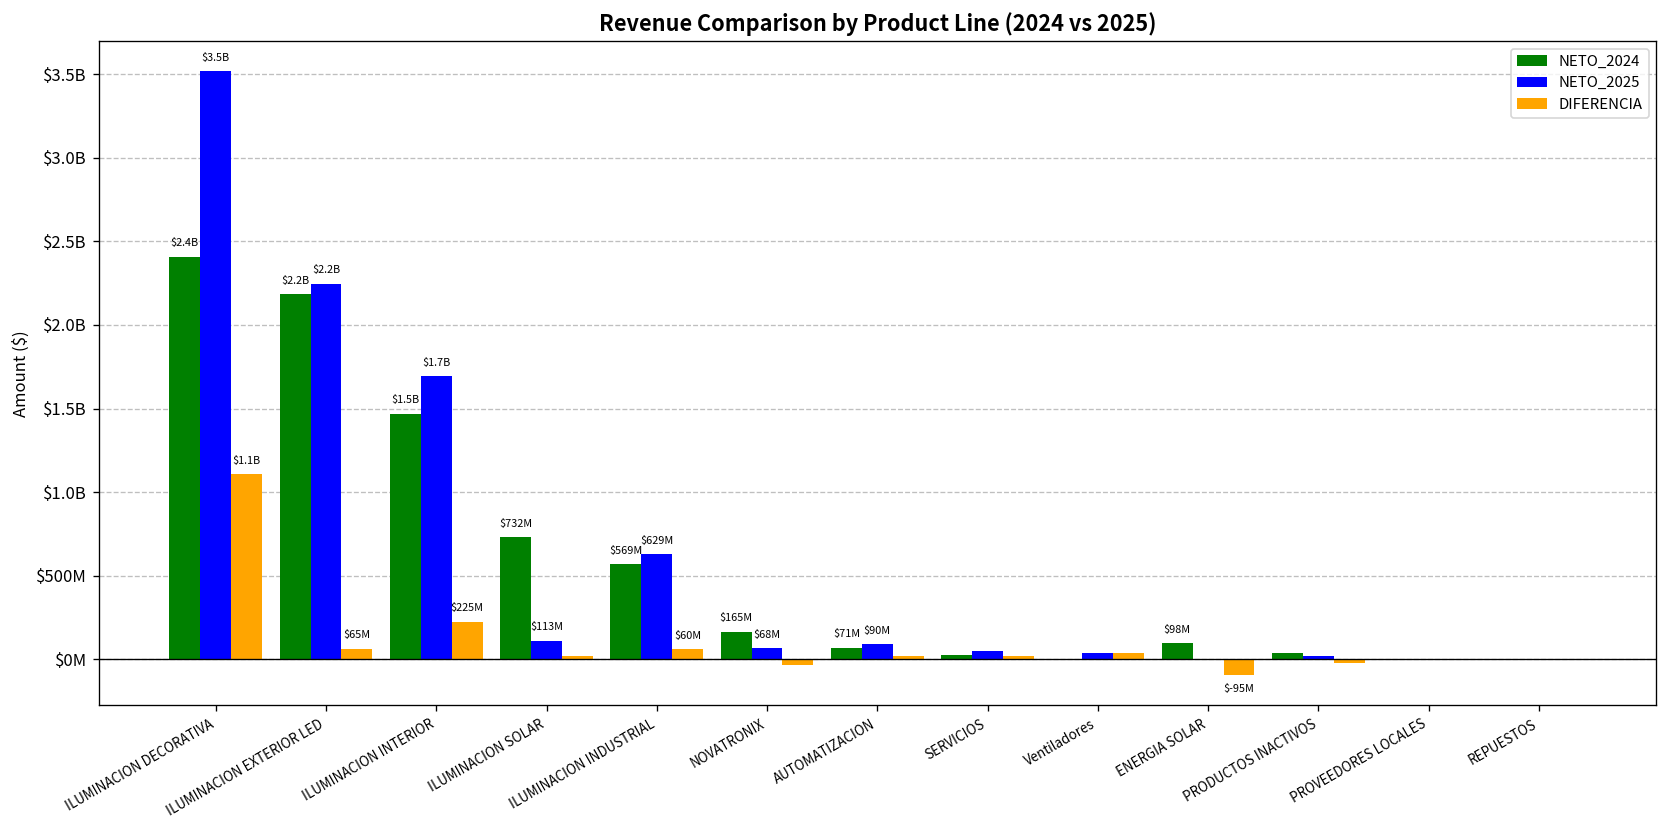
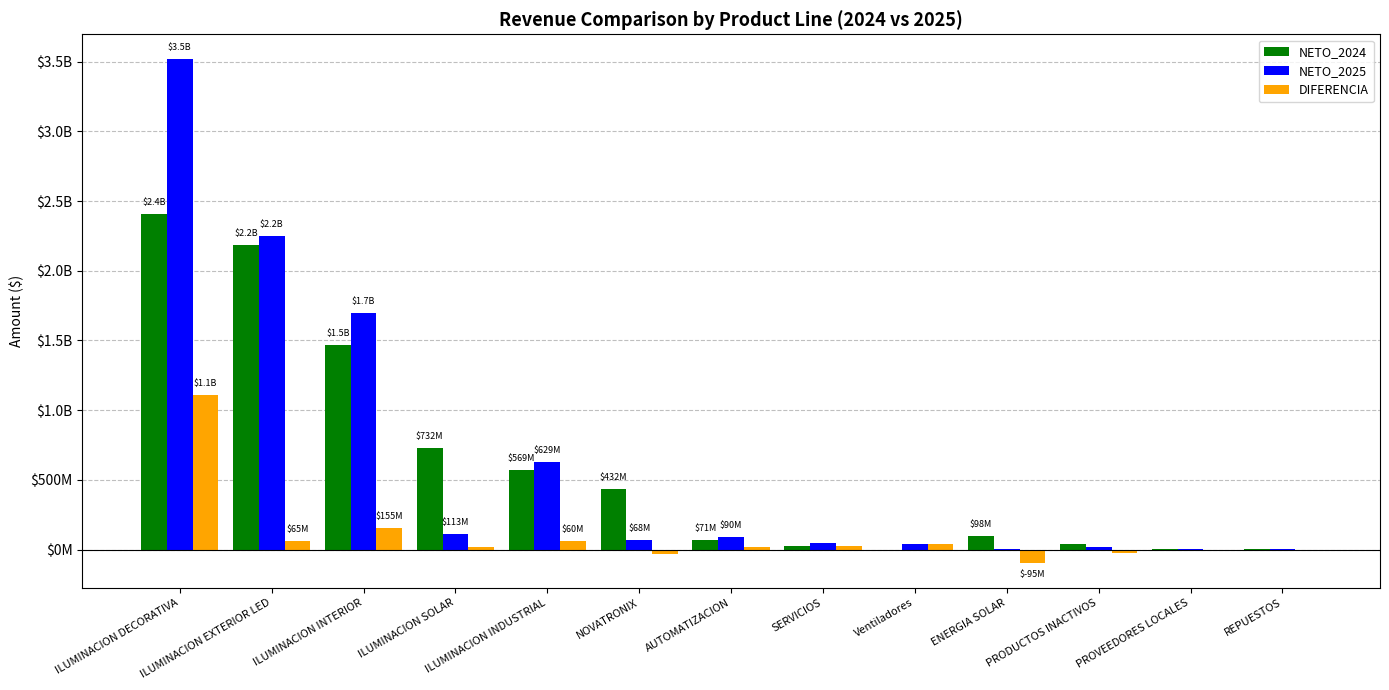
  {
    "NETO_2024": {
      "ILUMINACION DECORATIVA": "$2.4B",
      "ILUMINACION EXTERIOR LED": "$2.2B",
      "ILUMINACION INTERIOR": "$1.5B",
      "ILUMINACION SOLAR": "$732M",
      "ILUMINACION INDUSTRIAL": "$569M",
-     "NOVATRONIX": "$165M",
+     "NOVATRONIX": "$432M",
      "AUTOMATIZACION": "$71M",
      "ENERGIA SOLAR": "$98M"
    },
    "NETO_2025": {
      "ILUMINACION DECORATIVA": "$3.5B",
      "ILUMINACION EXTERIOR LED": "$2.2B",
      "ILUMINACION INTERIOR": "$1.7B",
      "ILUMINACION SOLAR": "$113M",
      "ILUMINACION INDUSTRIAL": "$629M",
      "NOVATRONIX": "$68M",
      "AUTOMATIZACION": "$90M"
    },
    "DIFERENCIA": {
      "ILUMINACION DECORATIVA": "$1.1B",
      "ILUMINACION EXTERIOR LED": "$65M",
-     "ILUMINACION INTERIOR": "$225M",
+     "ILUMINACION INTERIOR": "$155M",
      "ILUMINACION INDUSTRIAL": "$60M",
      "ENERGIA SOLAR": "$-95M"
    }
  }
